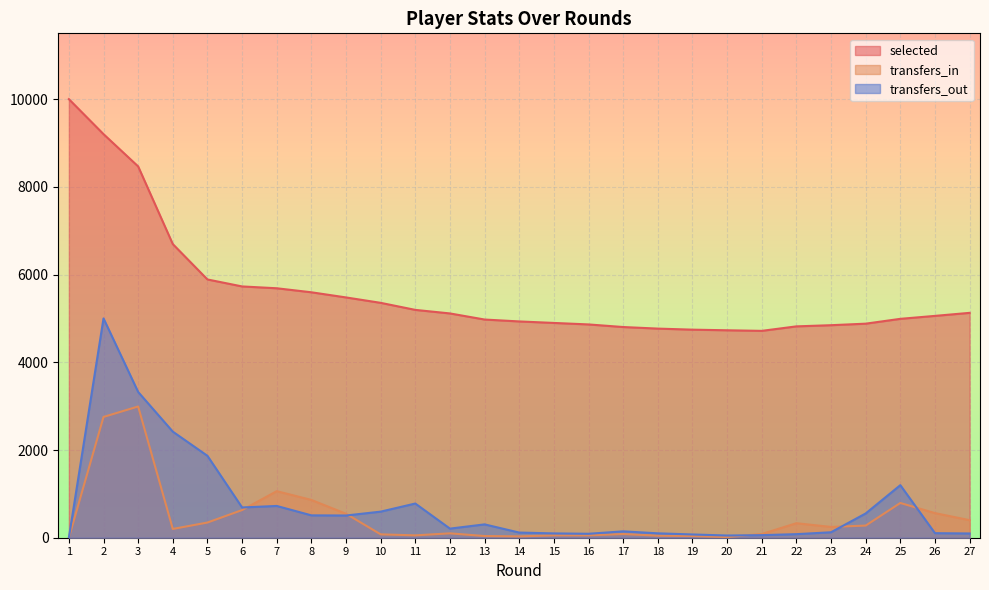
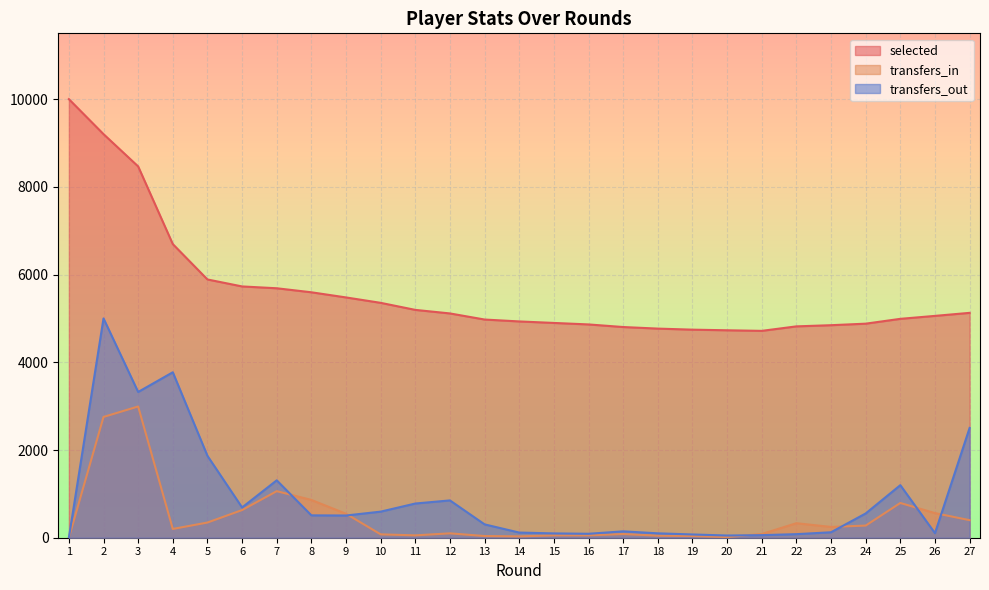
  {
    "transfers_out": {
      "2": 5000,
      "3": 3300,
-     "4": 2400,
+     "4": 3800,
      "5": 1900,
      "6": 700,
-     "7": 700,
+     "7": 1300,
      "8": 500,
      "10": 600,
      "11": 800,
-     "12": 200,
+     "12": 900,
      "13": 300,
      "14": 100,
      "17": 100,
      "22": 100,
      "23": 100,
      "24": 600,
      "25": 1200,
      "26": 100,
-     "27": 100
+     "27": 2500
    }
  }
